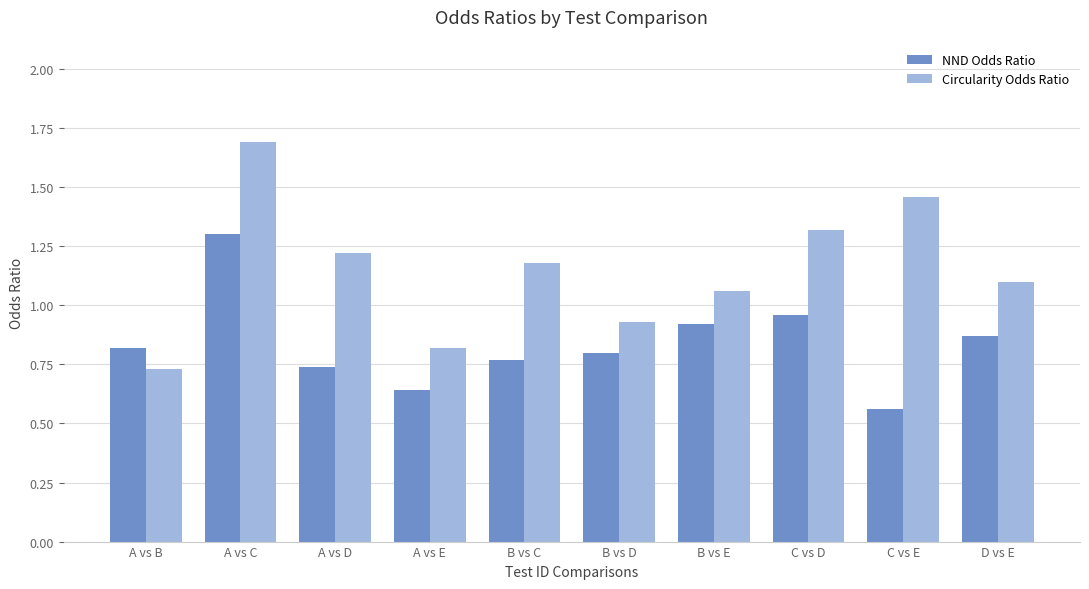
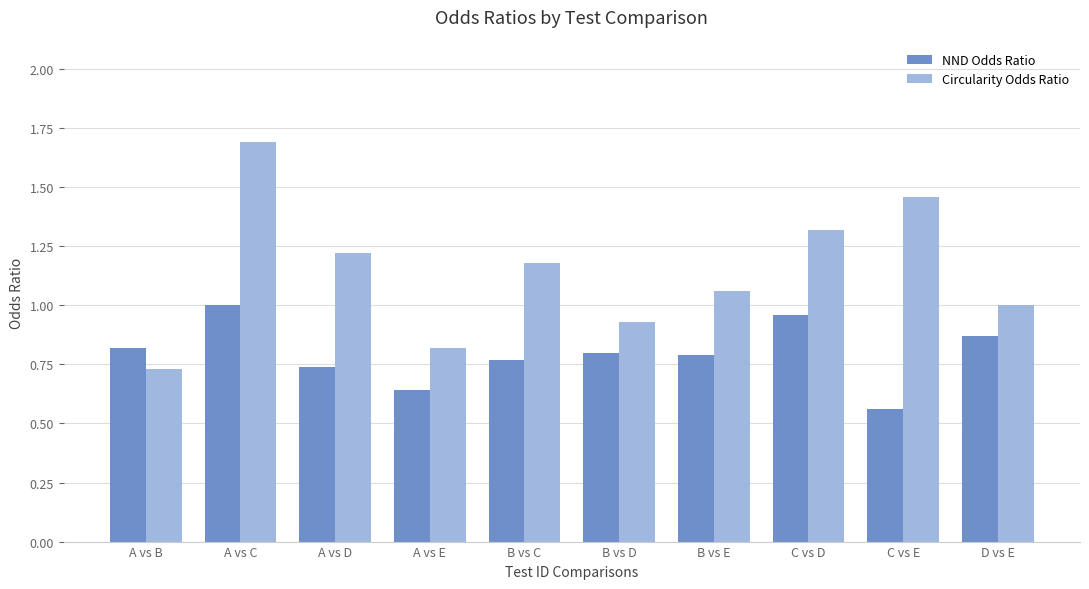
  {
    "NND Odds Ratio": {
      "A vs B": 0.82,
-     "A vs C": 1.3,
+     "A vs C": 1.0,
      "A vs D": 0.74,
      "A vs E": 0.64,
      "B vs C": 0.77,
      "B vs D": 0.80,
-     "B vs E": 0.92,
+     "B vs E": 0.79,
      "C vs D": 0.96,
      "C vs E": 0.56,
      "D vs E": 0.87
    },
    "Circularity Odds Ratio": {
      "A vs B": 0.73,
      "A vs C": 1.7,
      "A vs D": 1.22,
      "A vs E": 0.82,
      "B vs C": 1.18,
      "B vs D": 0.93,
      "B vs E": 1.06,
      "C vs D": 1.32,
      "C vs E": 1.46,
-     "D vs E": 1.1
+     "D vs E": 1.0
    }
  }
